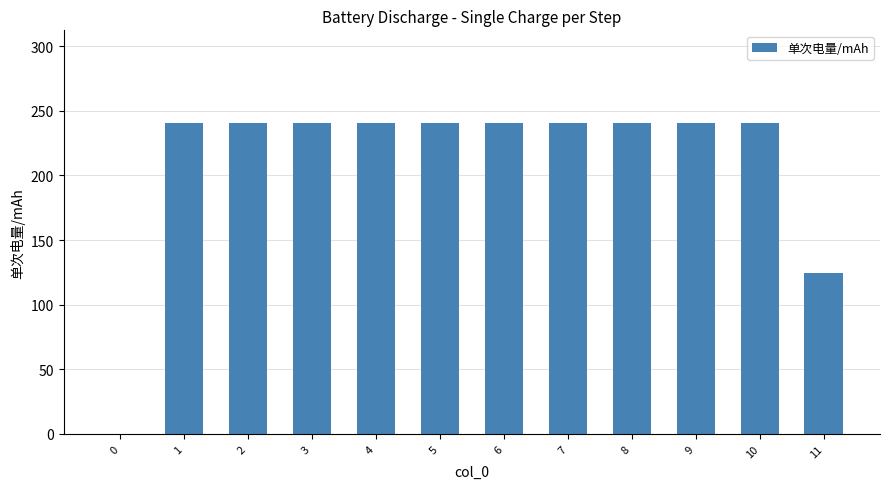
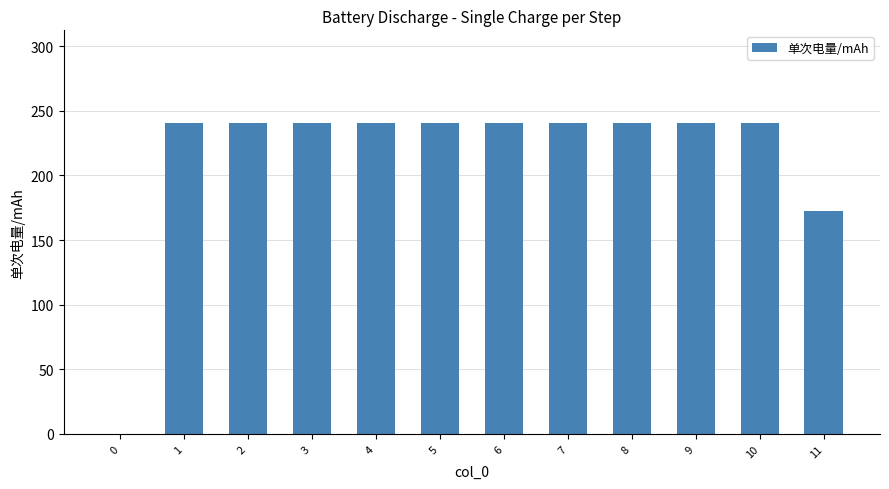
  {
    "0": 0,
    "1": 240,
    "2": 240,
    "3": 240,
    "4": 240,
    "5": 240,
    "6": 240,
    "7": 240,
    "8": 240,
    "9": 240,
    "10": 240,
-   "11": 124
+   "11": 172
  }
